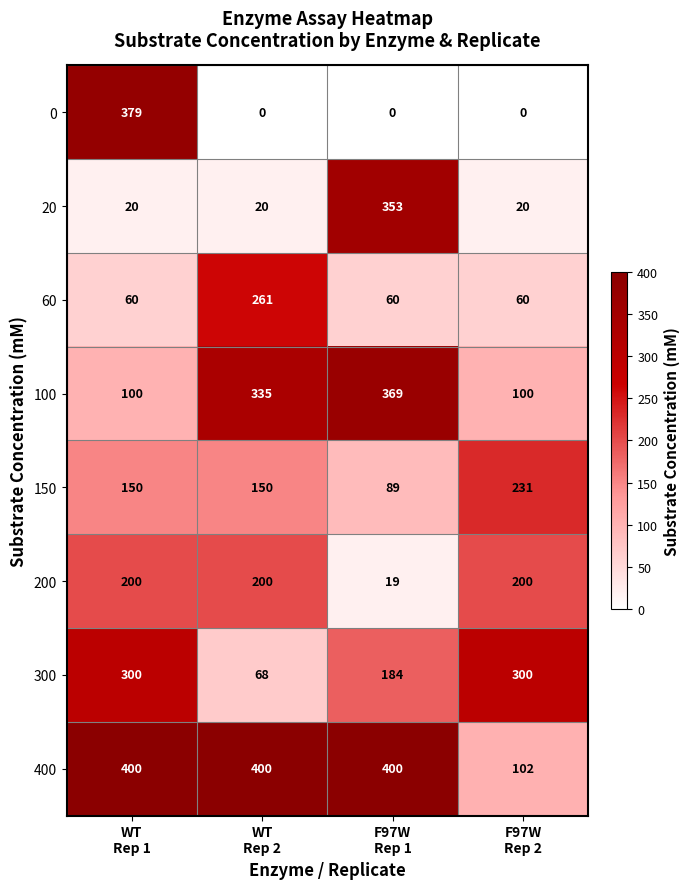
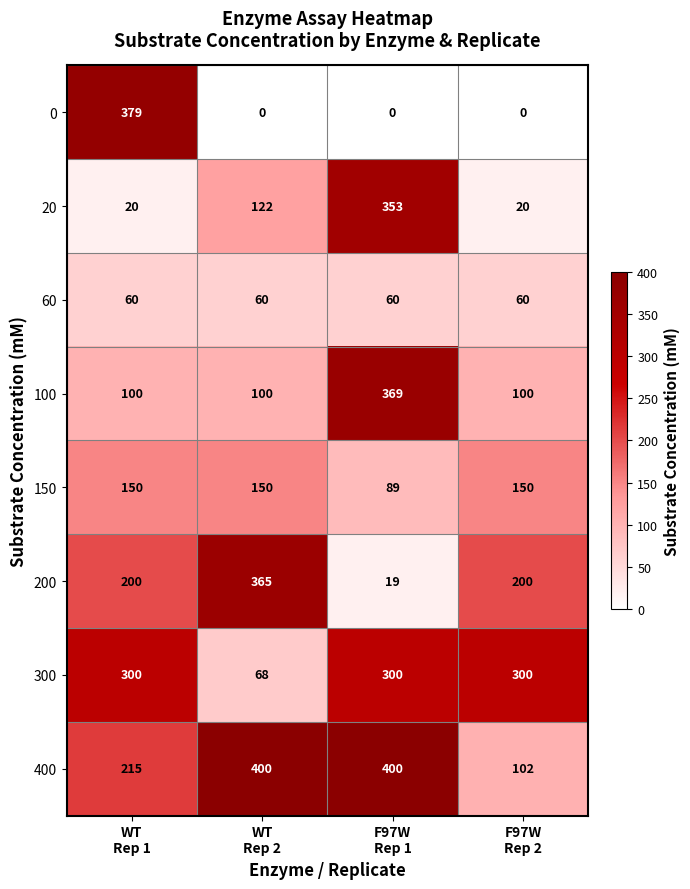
  {
    "20": {
-     "WT Rep 2": 20
+     "WT Rep 2": 122
    },
    "60": {
-     "WT Rep 2": 261
+     "WT Rep 2": 60
    },
    "100": {
-     "WT Rep 2": 335
+     "WT Rep 2": 100
    },
    "150": {
-     "F97W Rep 2": 231
+     "F97W Rep 2": 150
    },
    "200": {
-     "WT Rep 2": 200
+     "WT Rep 2": 365
    },
    "300": {
-     "F97W Rep 1": 184
+     "F97W Rep 1": 300
    },
    "400": {
-     "WT Rep 1": 400
+     "WT Rep 1": 215
    }
  }
